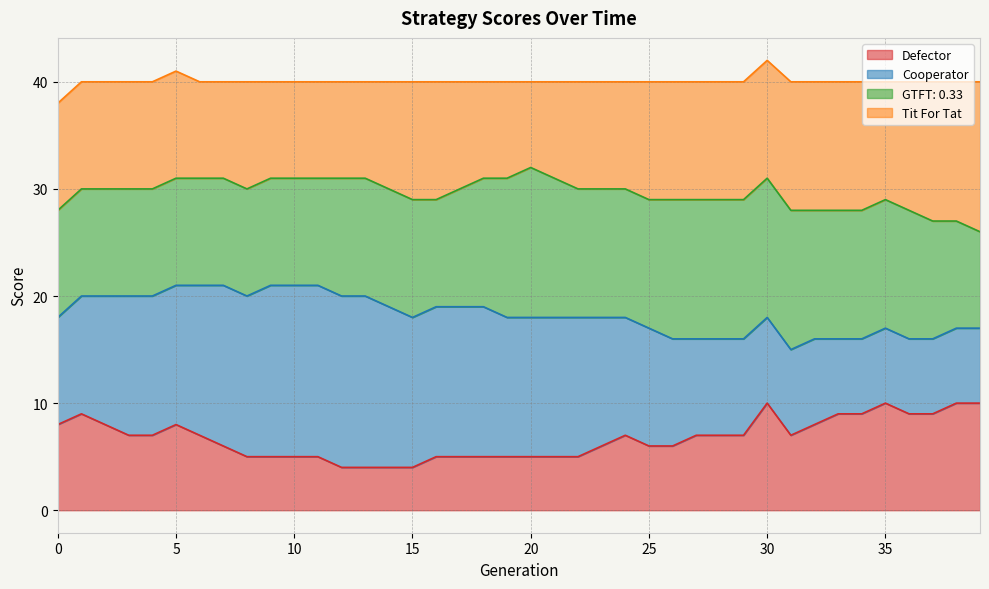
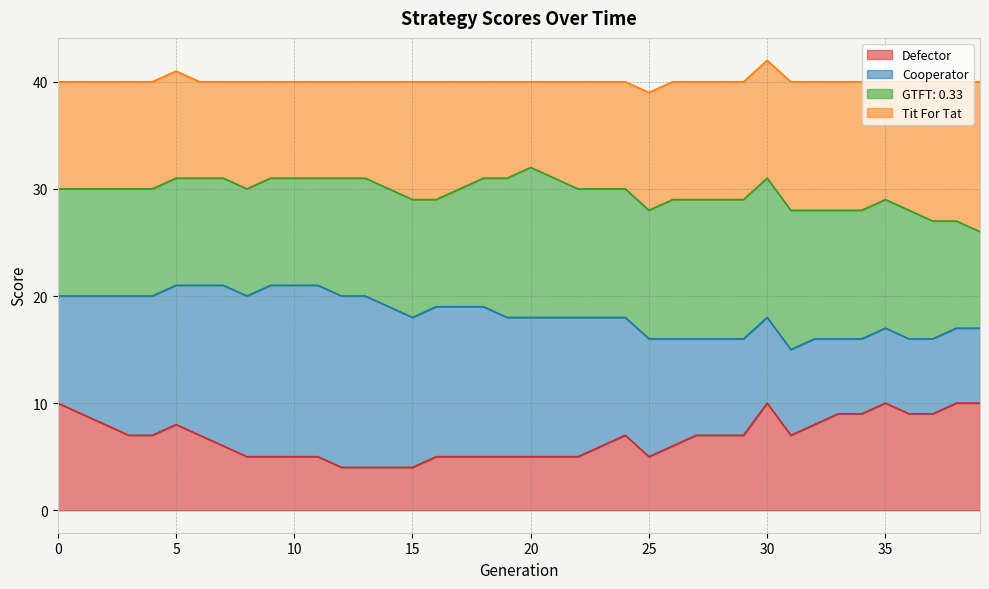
  {
    "Defector": {
-     "0": 8,
+     "0": 10,
      "5": 8,
      "10": 5,
      "15": 4,
      "20": 5,
-     "25": 6,
+     "25": 5,
      "30": 10,
      "35": 10
    },
    "Cooperator": {
      "5": 21,
      "10": 21,
      "15": 18,
      "20": 18,
      "30": 18,
      "35": 17
    },
    "GTFT: 0.33": {
      "5": 31,
      "10": 31,
      "15": 29,
      "20": 32,
      "30": 31,
      "35": 29
    },
    "Tit For Tat": {
      "0": 10,
      "5": 10,
      "10": 9,
      "15": 11,
      "20": 8,
      "25": 11,
      "30": 11
    }
  }
